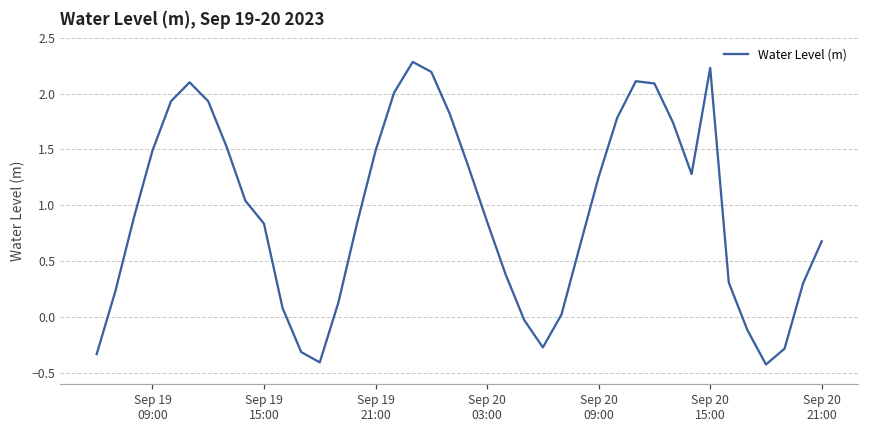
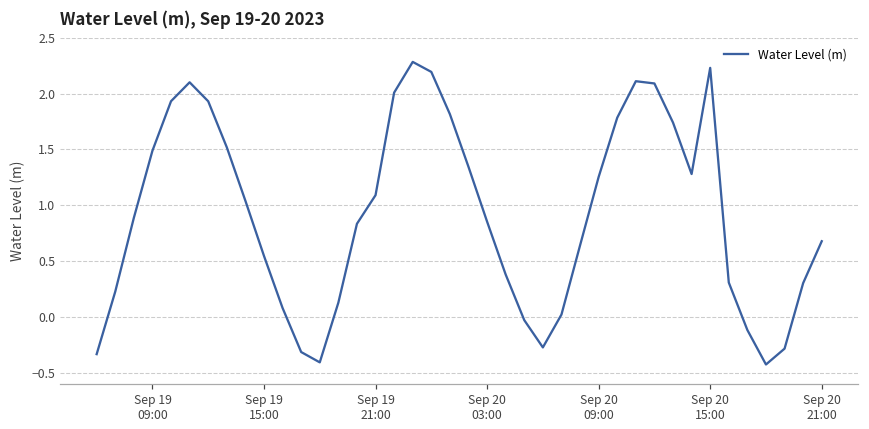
  {
    "Sep 19 09:00": 1.49,
-   "Sep 19 15:00": 0.84,
-   "Sep 19 21:00": 1.49,
+   "Sep 19 15:00": 0.55,
+   "Sep 19 21:00": 1.09,
    "Sep 20 03:00": 0.85,
    "Sep 20 09:00": 1.25,
    "Sep 20 15:00": 2.23,
    "Sep 20 21:00": 0.68
  }
